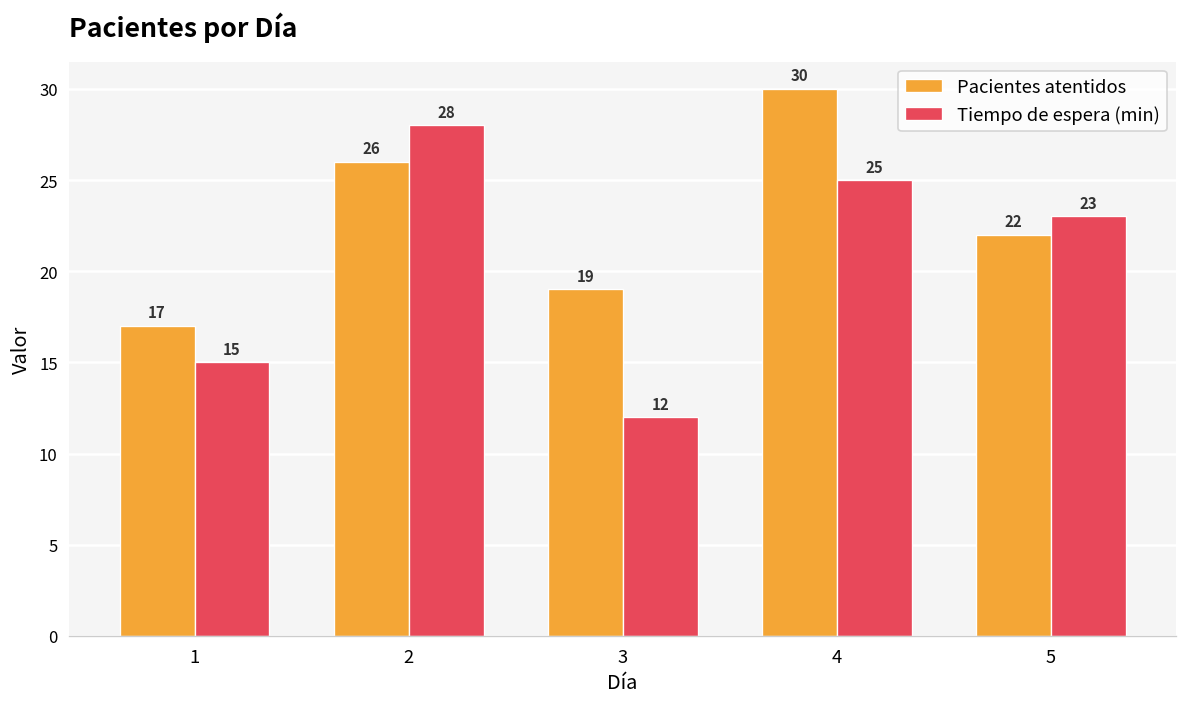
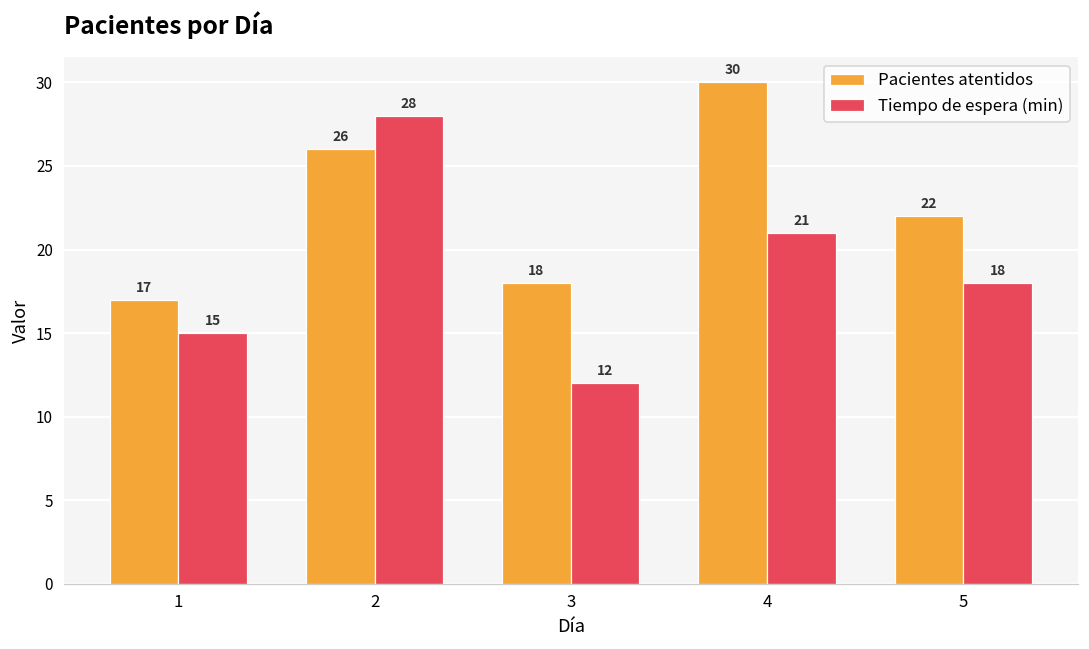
  {
    "Pacientes atentidos": {
      "1": 17,
      "2": 26,
-     "3": 19,
+     "3": 18,
      "4": 30,
      "5": 22
    },
    "Tiempo de espera (min)": {
      "1": 15,
      "2": 28,
      "3": 12,
-     "4": 25,
-     "5": 23
+     "4": 21,
+     "5": 18
    }
  }
